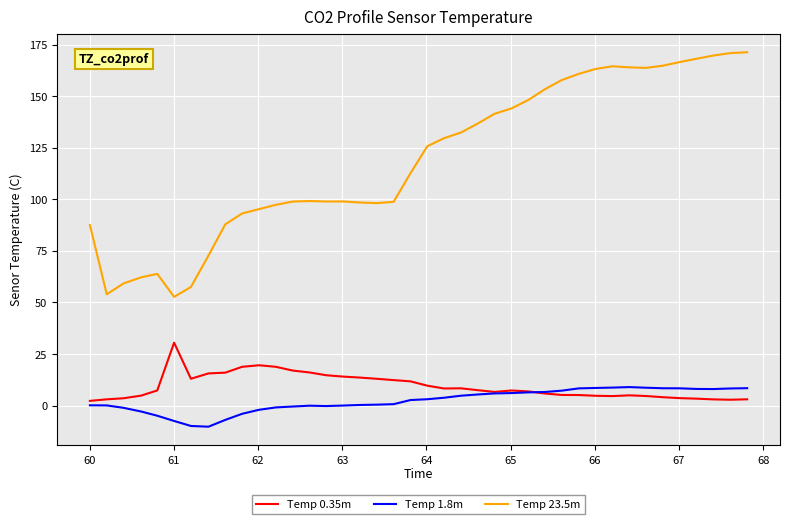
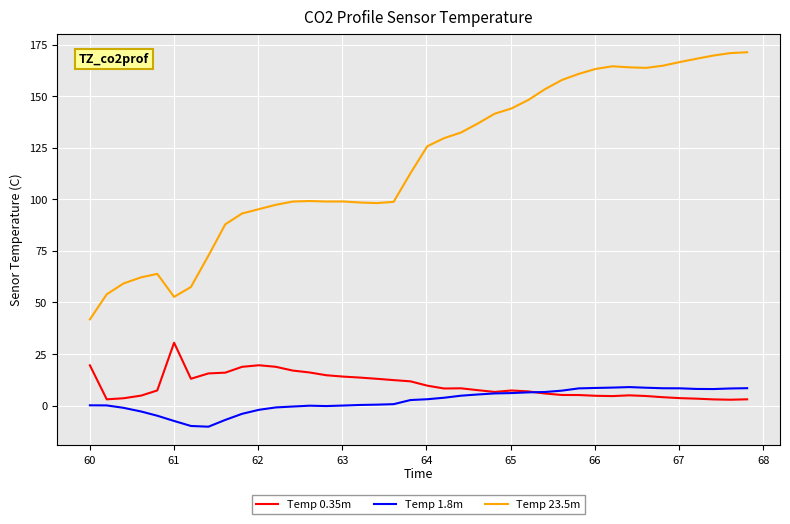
  {
    "Temp 0.35m": {
-     "60": 2,
+     "60": 19,
      "61": 30
    },
    "Temp 1.8m": {
      "60": 0,
      "61": -8
    },
    "Temp 23.5m": {
-     "60": 88,
+     "60": 42,
      "61": 53
    }
  }
